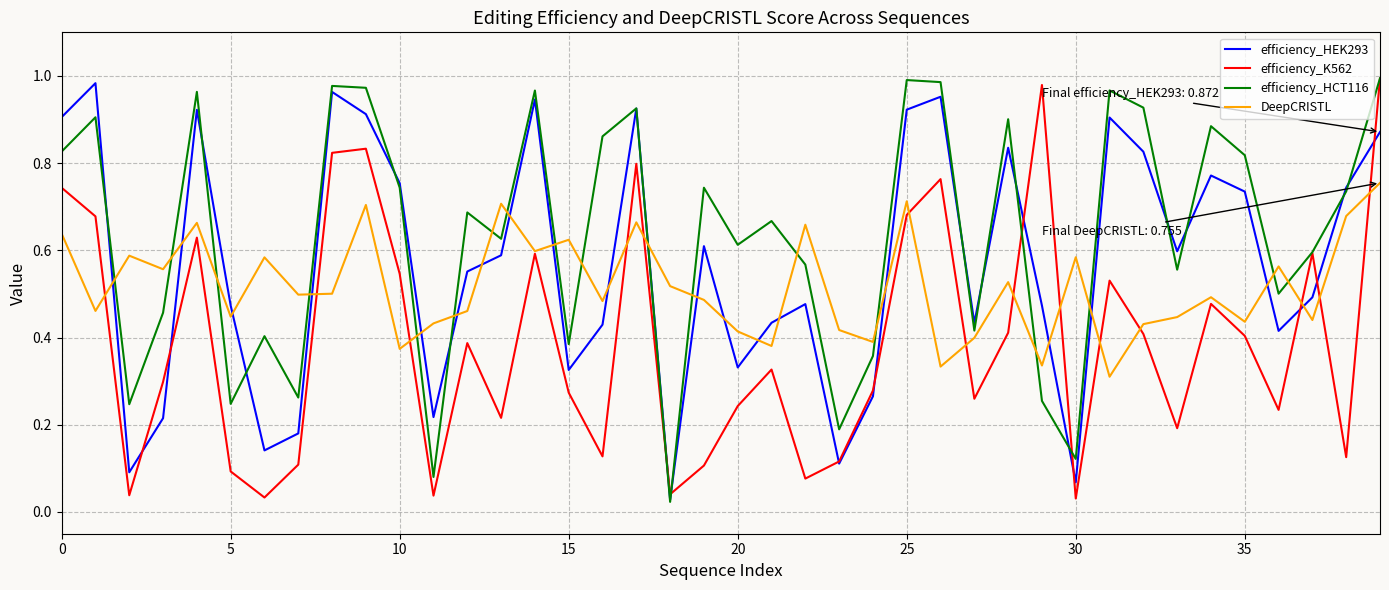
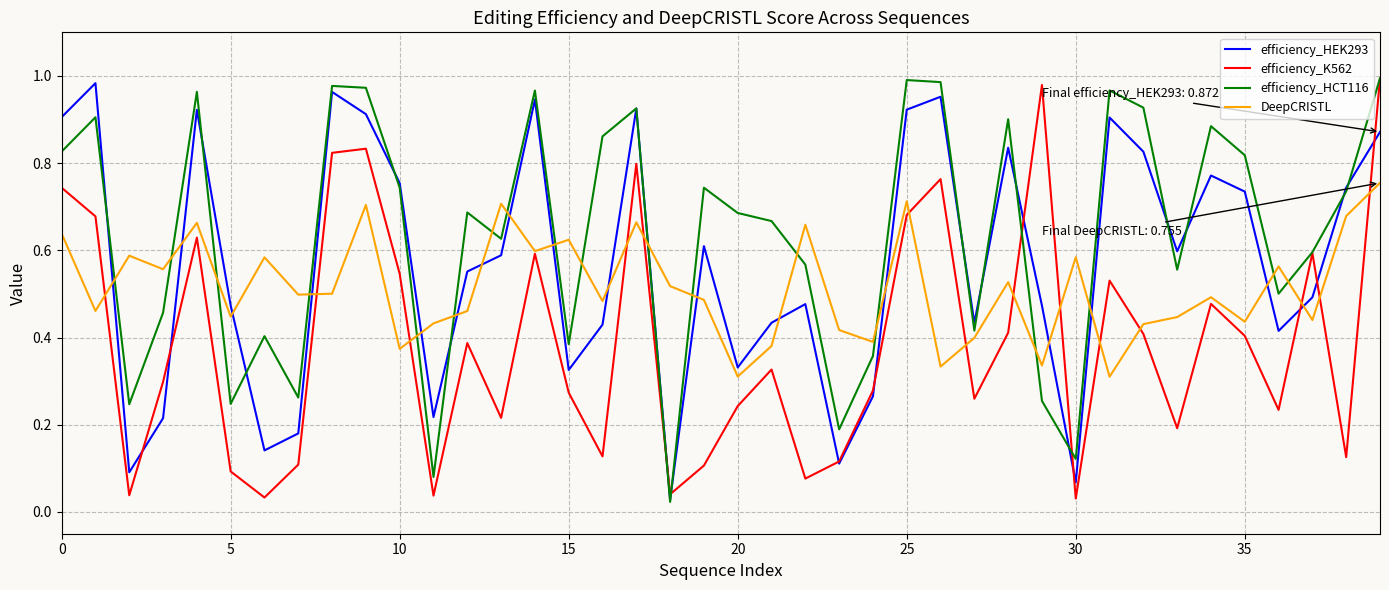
  {
    "efficiency_HEK293": {
      "0": 0.91,
      "5": 0.47,
      "10": 0.75,
      "15": 0.33,
      "20": 0.33,
      "25": 0.92,
      "30": 0.07
    },
    "efficiency_K562": {
      "0": 0.74,
      "5": 0.09,
      "10": 0.55,
      "15": 0.27,
      "20": 0.24,
      "25": 0.68,
      "30": 0.03,
      "35": 0.40
    },
    "efficiency_HCT116": {
      "0": 0.83,
      "5": 0.25,
      "10": 0.74,
      "15": 0.38,
-     "20": 0.61,
+     "20": 0.69,
      "25": 0.99,
      "30": 0.12,
      "35": 0.82
    },
    "DeepCRISTL": {
      "0": 0.64,
      "5": 0.45,
      "10": 0.37,
      "15": 0.62,
-     "20": 0.41,
+     "20": 0.31,
      "25": 0.71,
      "30": 0.58,
      "35": 0.44
    }
  }
